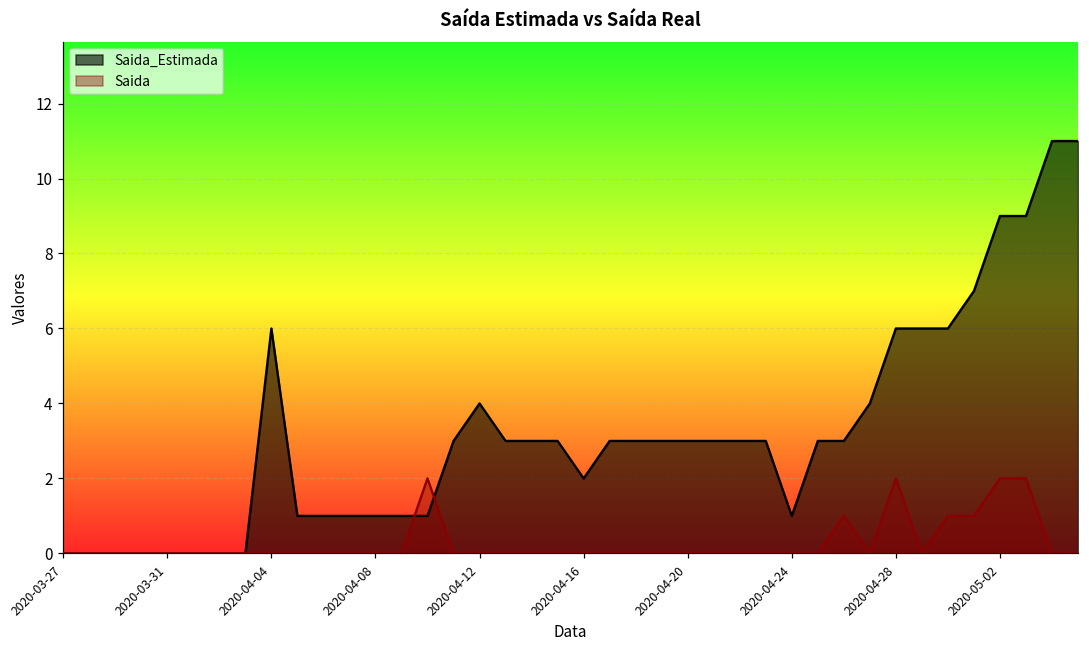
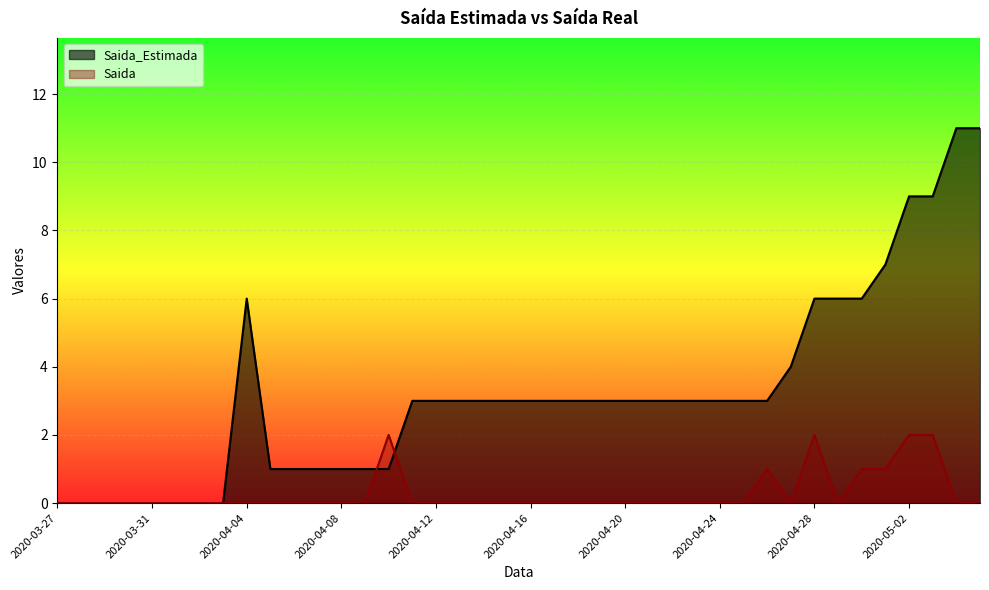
  {
    "Saida_Estimada": {
      "2020-04-04": 6,
      "2020-04-08": 1,
-     "2020-04-12": 4,
-     "2020-04-16": 2,
+     "2020-04-12": 3,
+     "2020-04-16": 3,
      "2020-04-20": 3,
-     "2020-04-24": 1,
+     "2020-04-24": 3,
      "2020-04-28": 6,
      "2020-05-02": 9
    },
    "Saida": {
      "2020-04-04": 0,
      "2020-04-08": 0,
      "2020-04-12": 0,
      "2020-04-16": 0,
      "2020-04-20": 0,
      "2020-04-24": 0,
      "2020-04-28": 2,
      "2020-05-02": 2
    }
  }
